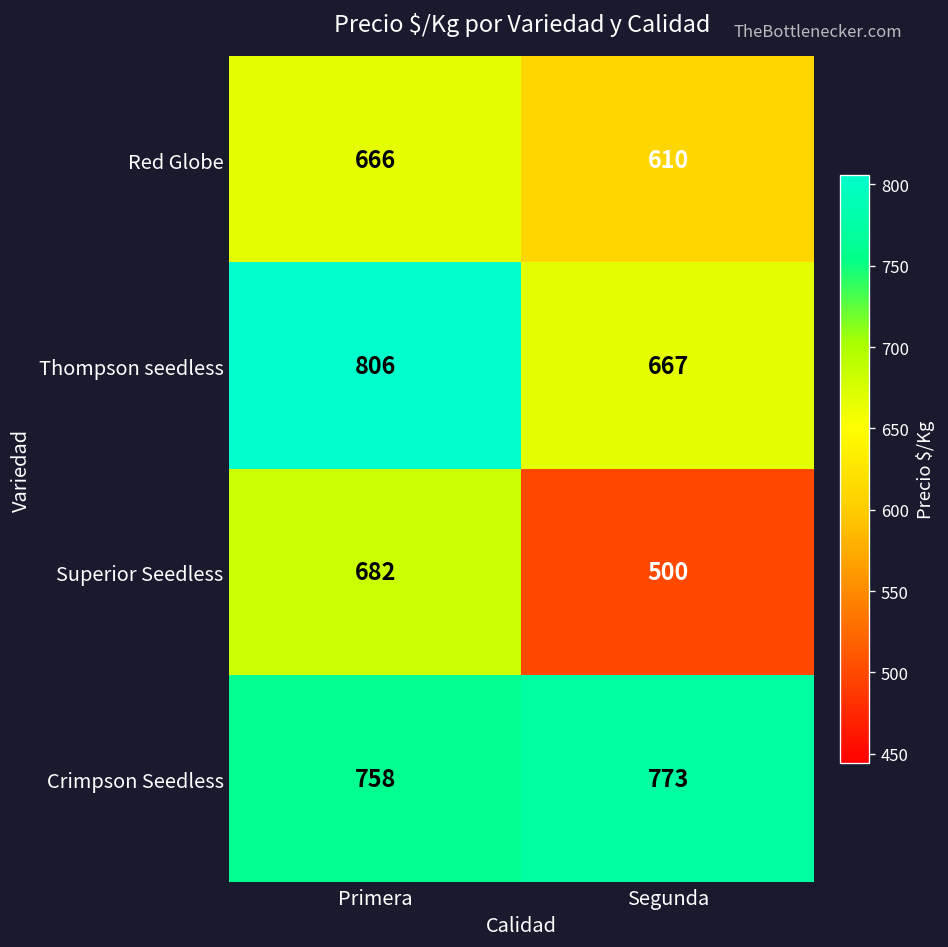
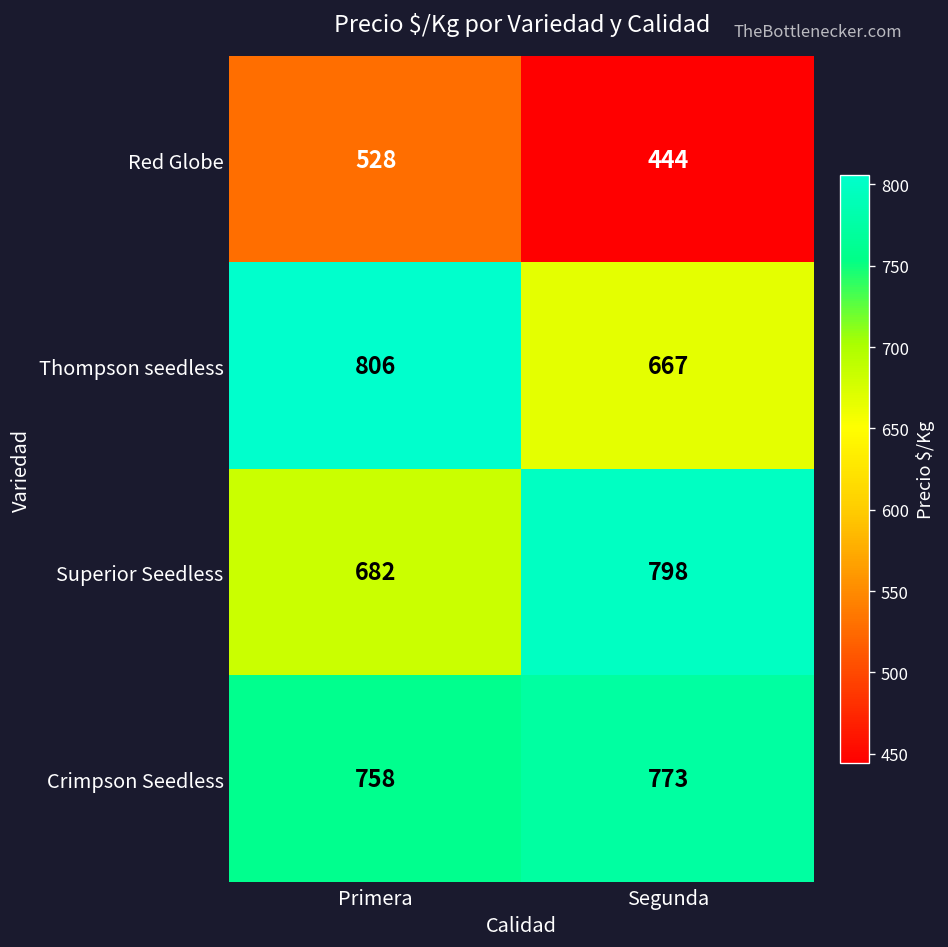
  {
    "Red Globe": {
-     "Primera": 666,
-     "Segunda": 610
+     "Primera": 528,
+     "Segunda": 444
    },
    "Thompson seedless": {
      "Primera": 806,
      "Segunda": 667
    },
    "Superior Seedless": {
      "Primera": 682,
-     "Segunda": 500
+     "Segunda": 798
    },
    "Crimpson Seedless": {
      "Primera": 758,
      "Segunda": 773
    }
  }
